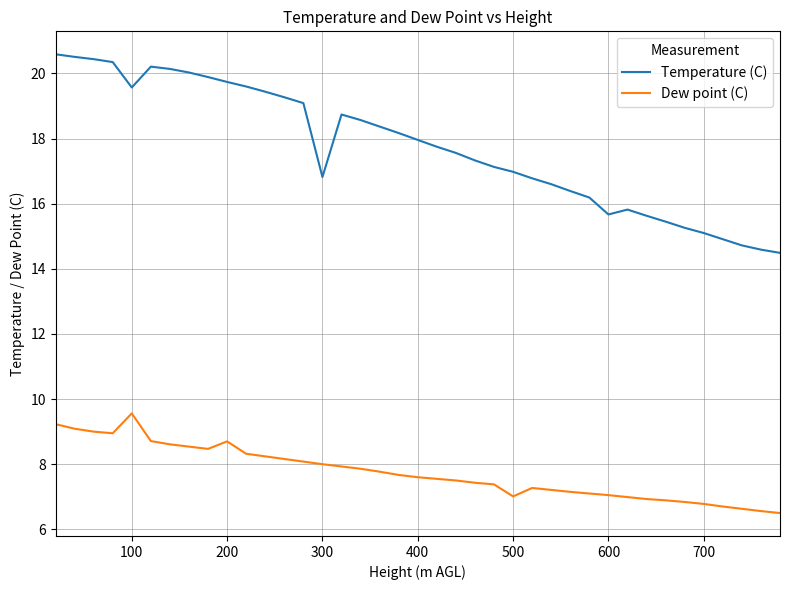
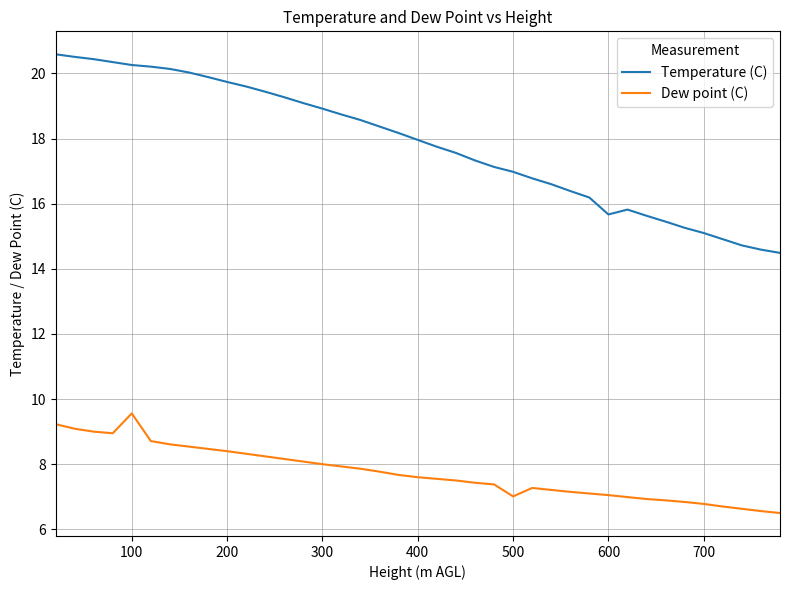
  {
    "Temperature (C)": {
-     "100": 19.6,
+     "100": 20.3,
      "200": 19.7,
-     "300": 16.8,
+     "300": 18.9,
      "400": 18.0,
      "500": 17.0,
      "600": 15.7,
      "700": 15.1
    },
    "Dew point (C)": {
      "100": 9.6,
-     "200": 8.7,
+     "200": 8.4,
      "300": 8.0,
      "400": 7.6,
      "500": 7.0,
      "600": 7.1,
      "700": 6.8
    }
  }
